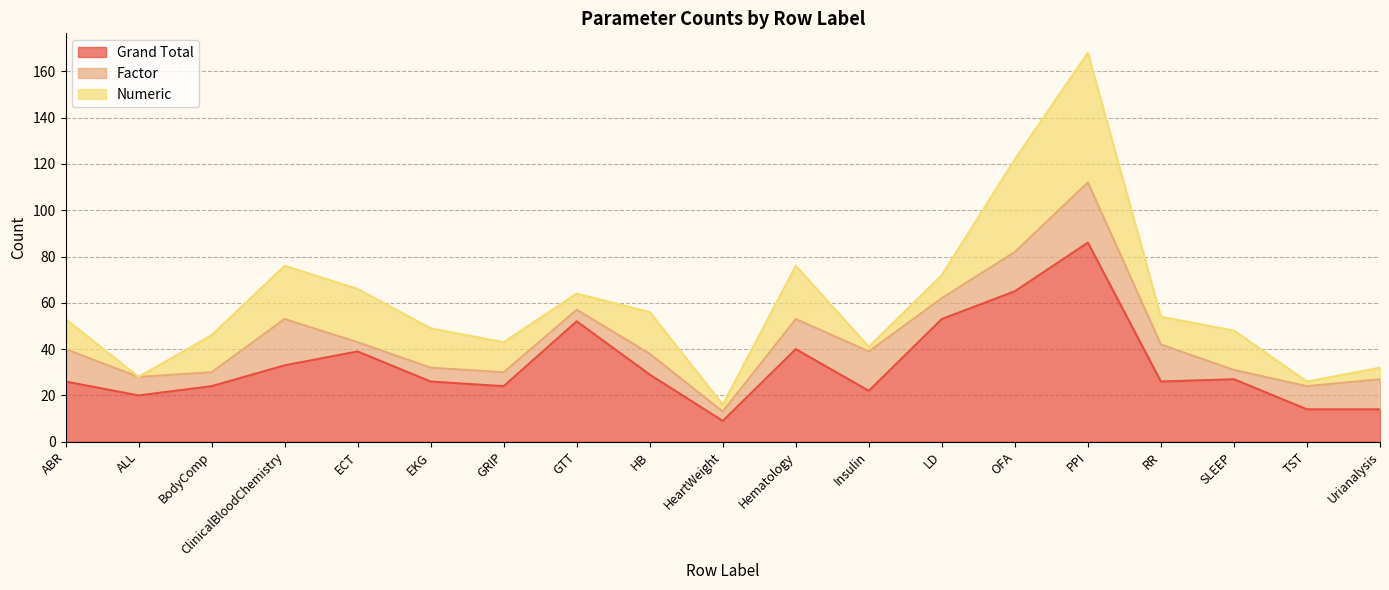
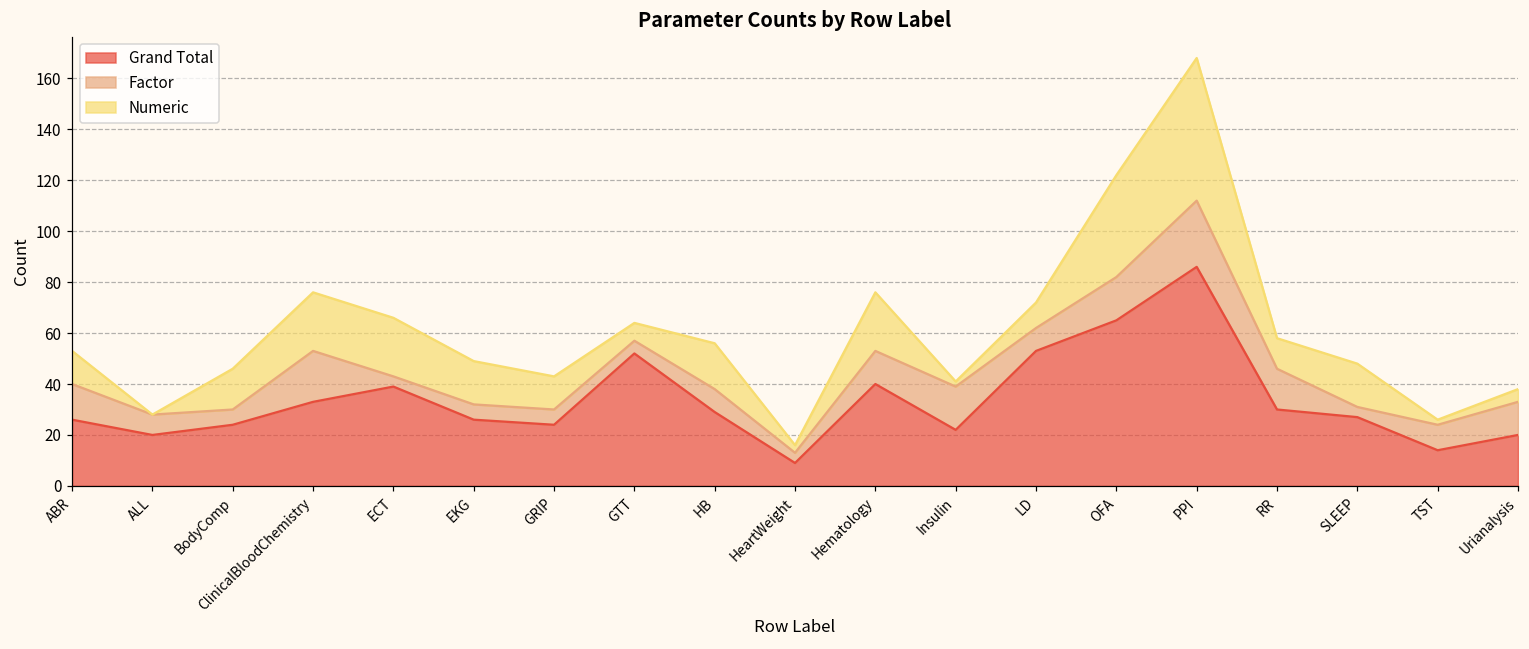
  {
    "Grand Total": {
      "ABR": 26,
      "ALL": 20,
      "BodyComp": 24,
      "ClinicalBloodChemistry": 33,
      "ECT": 39,
      "EKG": 26,
      "GRIP": 24,
      "GTT": 52,
      "HB": 29,
      "HeartWeight": 9,
      "Hematology": 40,
      "Insulin": 22,
      "LD": 53,
      "OFA": 65,
      "PPI": 86,
-     "RR": 26,
+     "RR": 30,
      "SLEEP": 27,
      "TST": 14,
-     "Urianalysis": 14
+     "Urianalysis": 20
    }
  }
